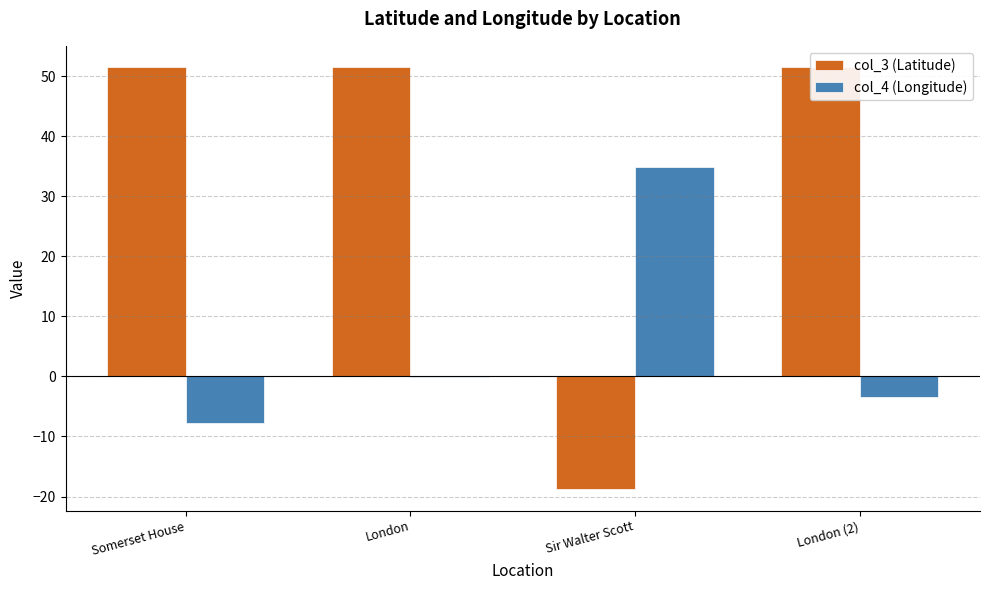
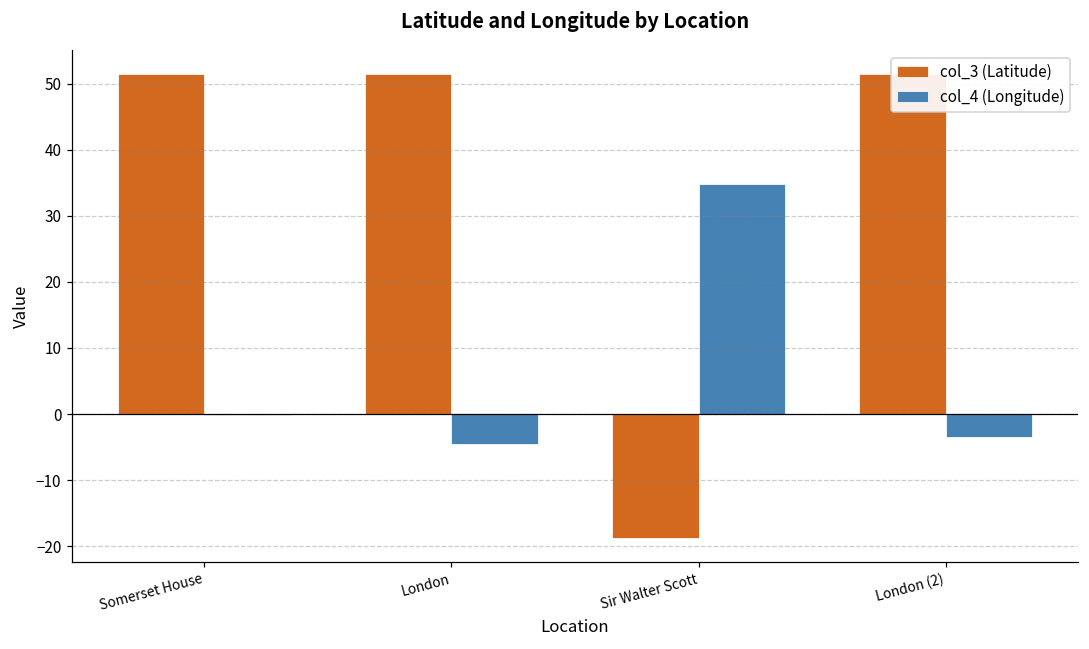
  {
    "col_3 (Latitude)": {
      "Somerset House": 52,
      "London": 52,
      "Sir Walter Scott": -19
    },
    "col_4 (Longitude)": {
-     "Somerset House": -8,
-     "London": 0,
+     "Somerset House": 0,
+     "London": -4,
      "Sir Walter Scott": 35,
      "London (2)": -3
    }
  }
